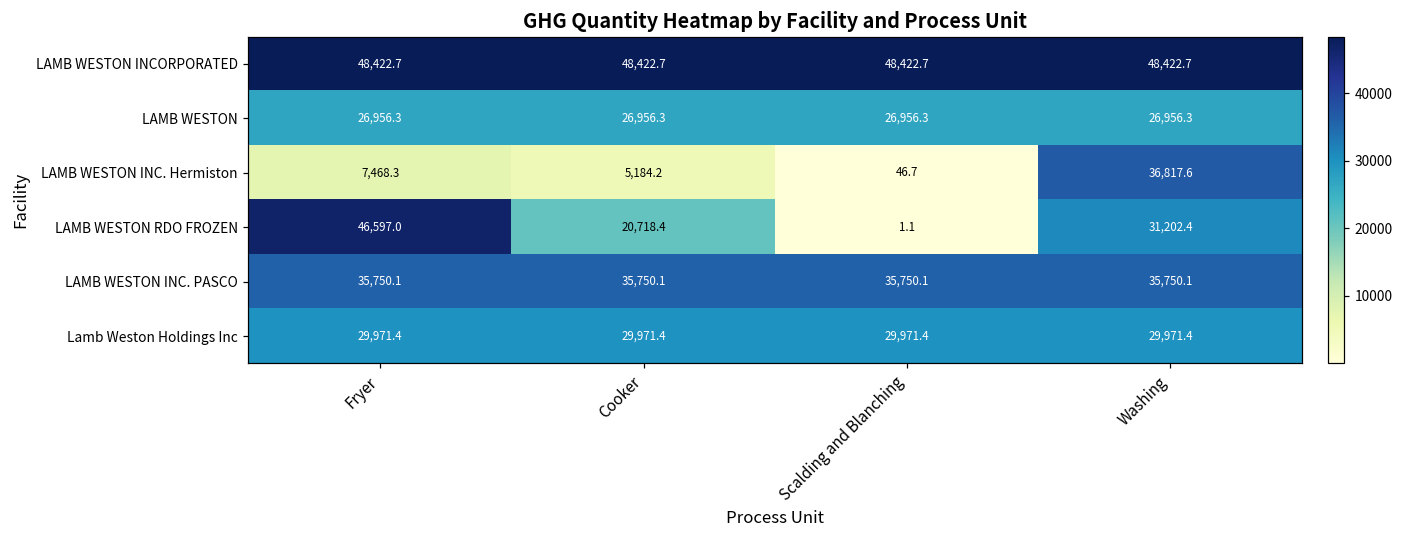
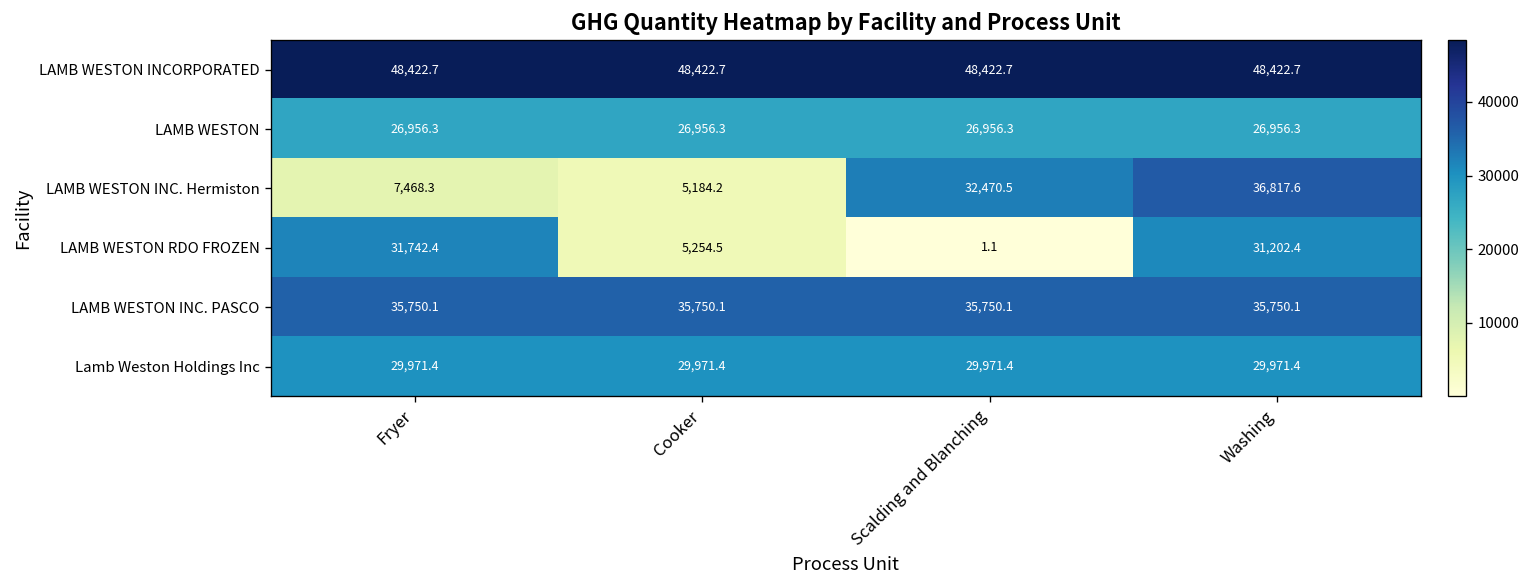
  {
    "LAMB WESTON INCORPORATED": {
      "Fryer": "48,422.7",
      "Cooker": "48,422.7",
      "Scalding and Blanching": "48,422.7",
      "Washing": "48,422.7"
    },
    "LAMB WESTON": {
      "Fryer": "26,956.3",
      "Cooker": "26,956.3",
      "Scalding and Blanching": "26,956.3",
      "Washing": "26,956.3"
    },
    "LAMB WESTON INC. Hermiston": {
      "Fryer": "7,468.3",
      "Cooker": "5,184.2",
-     "Scalding and Blanching": "46.7",
+     "Scalding and Blanching": "32,470.5",
      "Washing": "36,817.6"
    },
    "LAMB WESTON RDO FROZEN": {
-     "Fryer": "46,597.0",
-     "Cooker": "20,718.4",
+     "Fryer": "31,742.4",
+     "Cooker": "5,254.5",
      "Scalding and Blanching": "1.1",
      "Washing": "31,202.4"
    },
    "LAMB WESTON INC. PASCO": {
      "Fryer": "35,750.1",
      "Cooker": "35,750.1",
      "Scalding and Blanching": "35,750.1",
      "Washing": "35,750.1"
    },
    "Lamb Weston Holdings Inc": {
      "Fryer": "29,971.4",
      "Cooker": "29,971.4",
      "Scalding and Blanching": "29,971.4",
      "Washing": "29,971.4"
    }
  }
